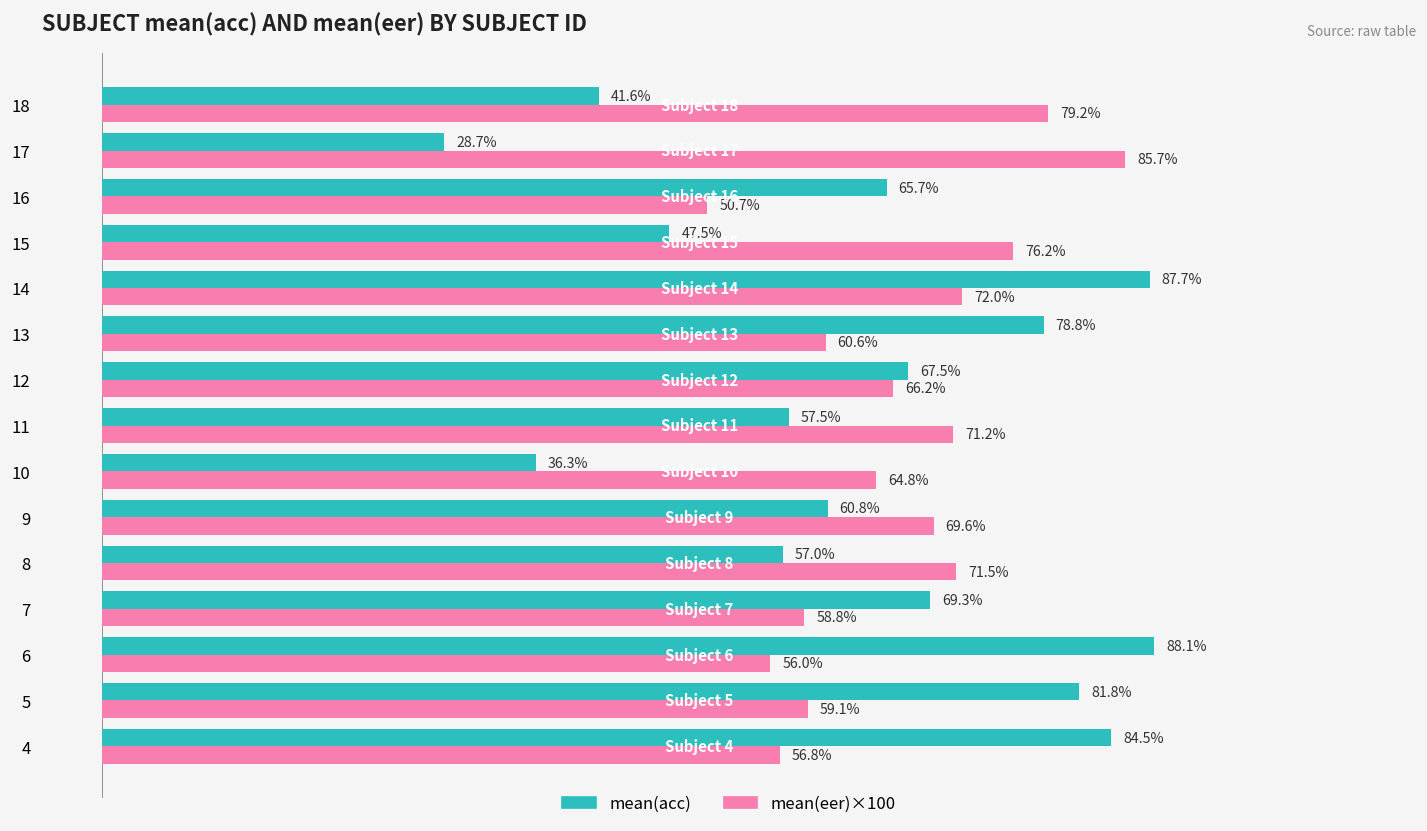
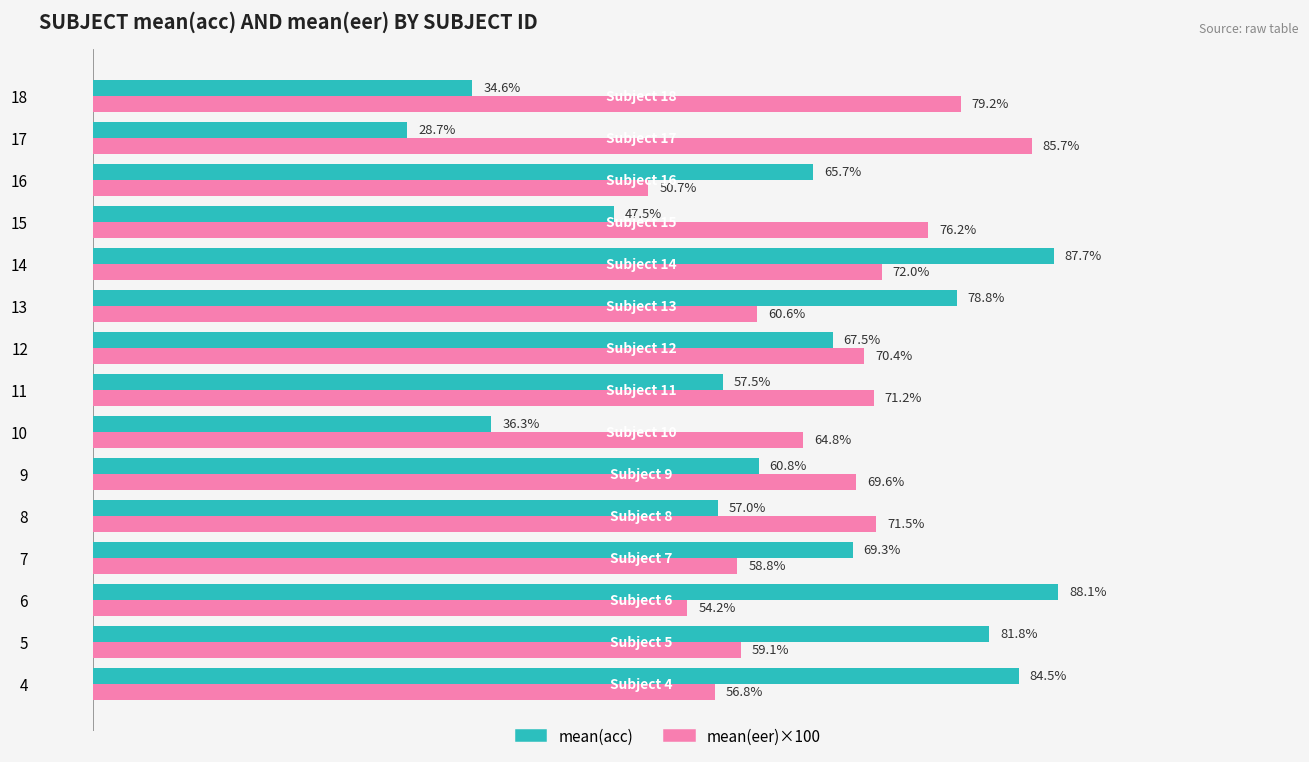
  {
    "mean(acc)": {
-     "18": "41.6%",
+     "18": "34.6%",
      "17": "28.7%",
      "16": "65.7%",
      "14": "87.7%",
      "13": "78.8%",
      "12": "67.5%",
      "11": "57.5%",
      "10": "36.3%",
      "9": "60.8%",
      "8": "57.0%",
      "7": "69.3%",
      "6": "88.1%",
      "5": "81.8%",
      "4": "84.5%"
    },
    "mean(eer)×100": {
      "18": "79.2%",
      "17": "85.7%",
      "15": "76.2%",
      "14": "72.0%",
      "13": "60.6%",
-     "12": "66.2%",
+     "12": "70.4%",
      "11": "71.2%",
      "10": "64.8%",
      "9": "69.6%",
      "8": "71.5%",
      "7": "58.8%",
-     "6": "56.0%",
+     "6": "54.2%",
      "5": "59.1%",
      "4": "56.8%"
    }
  }
